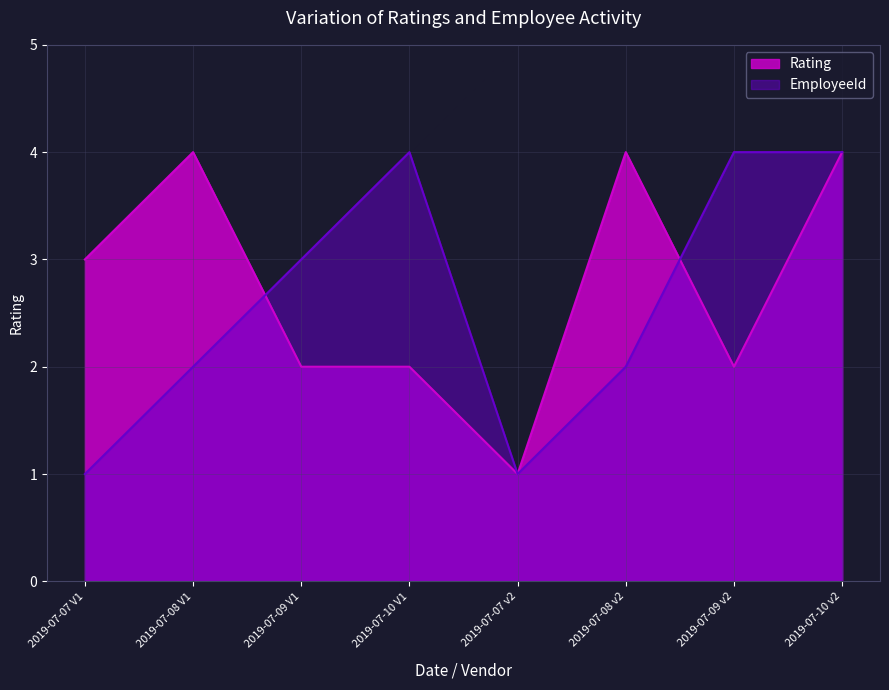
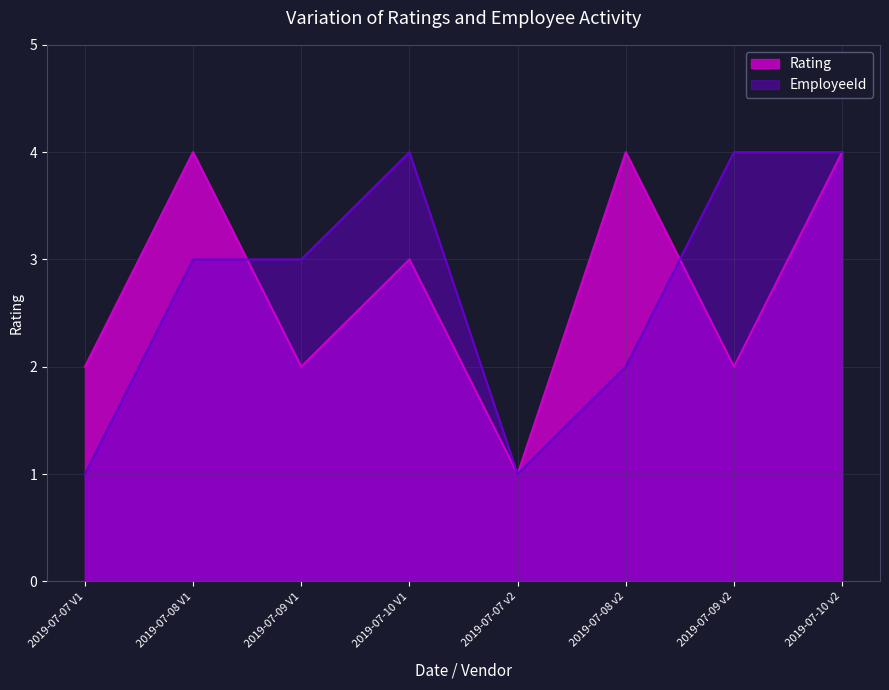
  {
    "Rating": {
-     "2019-07-07 V1": 3,
+     "2019-07-07 V1": 2,
      "2019-07-08 V1": 4,
      "2019-07-09 V1": 2,
-     "2019-07-10 V1": 2,
+     "2019-07-10 V1": 3,
      "2019-07-08 v2": 4,
      "2019-07-09 v2": 2
    },
    "EmployeeId": {
      "2019-07-07 V1": 1,
-     "2019-07-08 V1": 2,
+     "2019-07-08 V1": 3,
      "2019-07-09 V1": 3,
      "2019-07-10 V1": 4,
      "2019-07-08 v2": 2,
      "2019-07-09 v2": 4
    }
  }
